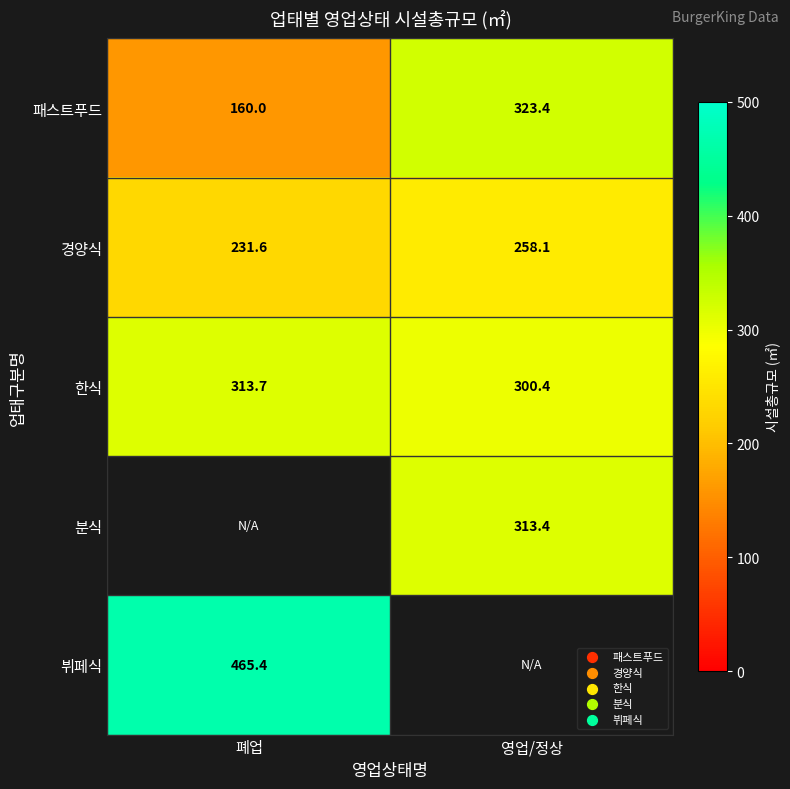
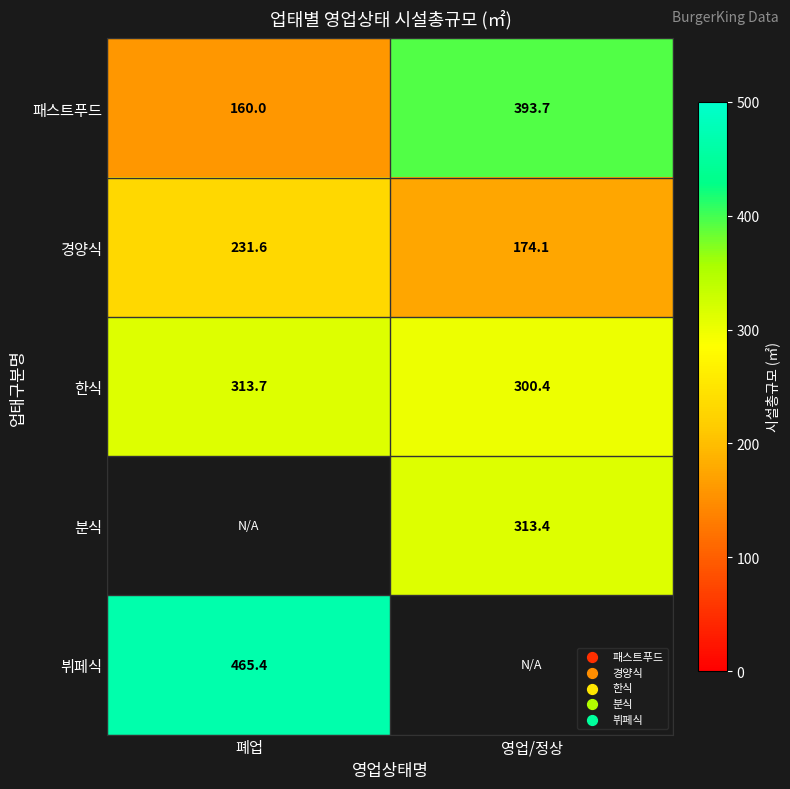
  {
    "패스트푸드": {
      "폐업": 160.0,
-     "영업/정상": 323.4
+     "영업/정상": 393.7
    },
    "경양식": {
      "폐업": 231.6,
-     "영업/정상": 258.1
+     "영업/정상": 174.1
    },
    "한식": {
      "폐업": 313.7,
      "영업/정상": 300.4
    },
    "분식": {
      "영업/정상": 313.4
    },
    "뷔페식": {
      "폐업": 465.4
    }
  }
